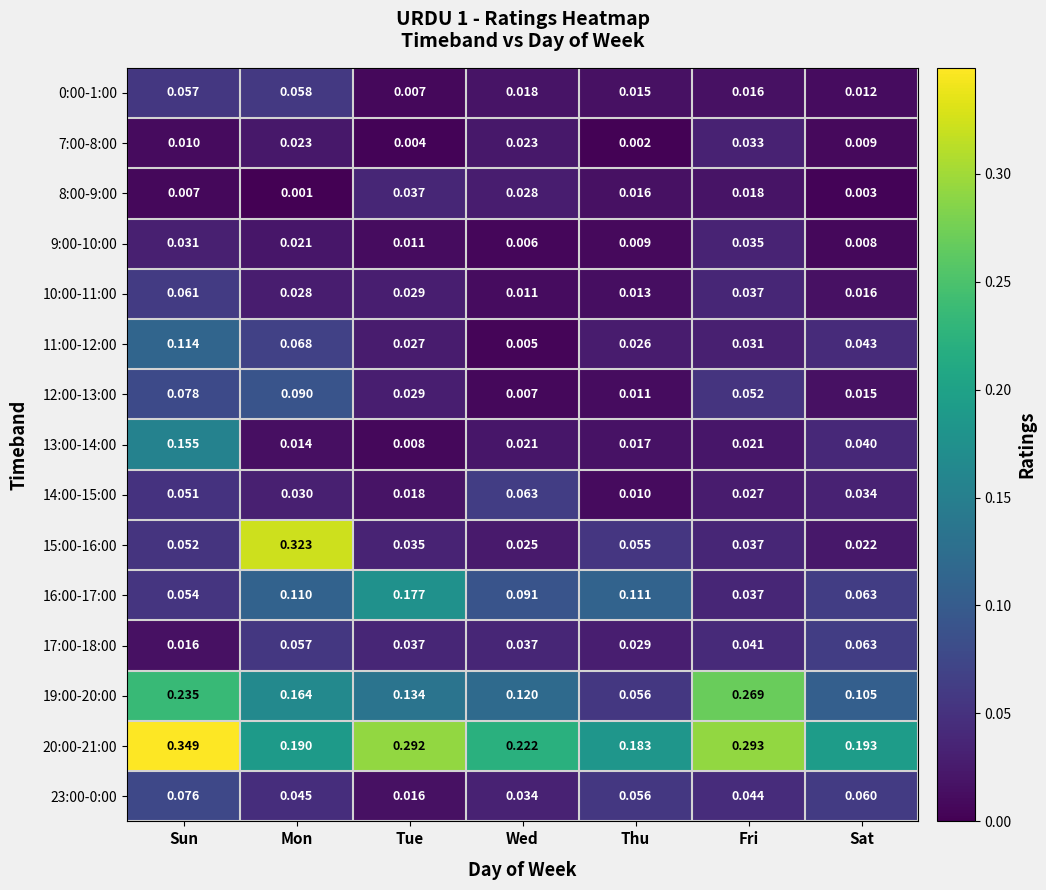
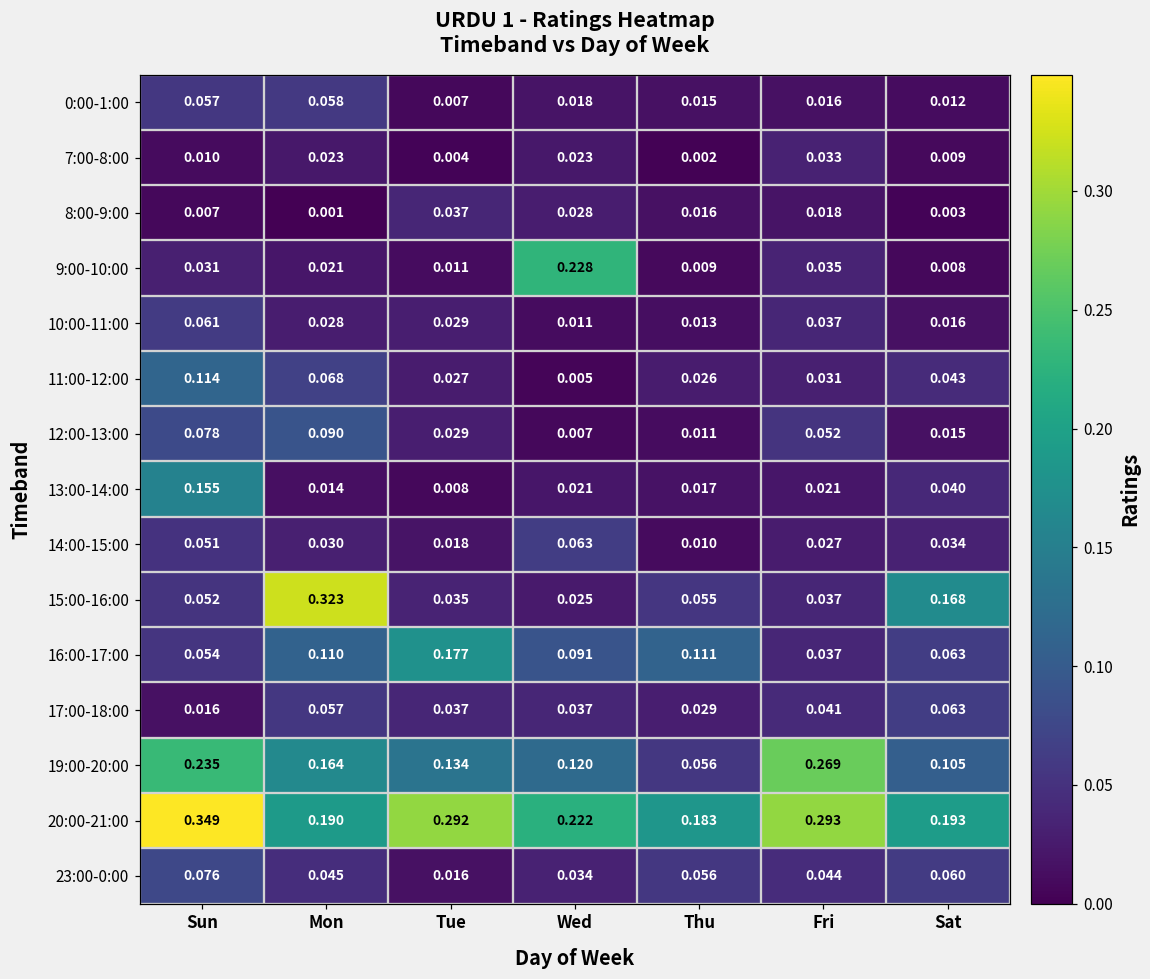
  {
    "0:00-1:00": {
      "Sun": 0.057,
      "Mon": 0.058,
      "Tue": 0.007,
      "Wed": 0.018,
      "Thu": 0.015,
      "Fri": 0.016,
      "Sat": 0.012
    },
    "7:00-8:00": {
      "Sun": 0.010,
      "Mon": 0.023,
      "Tue": 0.004,
      "Wed": 0.023,
      "Thu": 0.002,
      "Fri": 0.033,
      "Sat": 0.009
    },
    "8:00-9:00": {
      "Sun": 0.007,
      "Mon": 0.001,
      "Tue": 0.037,
      "Wed": 0.028,
      "Thu": 0.016,
      "Fri": 0.018,
      "Sat": 0.003
    },
    "9:00-10:00": {
      "Sun": 0.031,
      "Mon": 0.021,
      "Tue": 0.011,
-     "Wed": 0.006,
+     "Wed": 0.228,
      "Thu": 0.009,
      "Fri": 0.035,
      "Sat": 0.008
    },
    "10:00-11:00": {
      "Sun": 0.061,
      "Mon": 0.028,
      "Tue": 0.029,
      "Wed": 0.011,
      "Thu": 0.013,
      "Fri": 0.037,
      "Sat": 0.016
    },
    "11:00-12:00": {
      "Sun": 0.114,
      "Mon": 0.068,
      "Tue": 0.027,
      "Wed": 0.005,
      "Thu": 0.026,
      "Fri": 0.031,
      "Sat": 0.043
    },
    "12:00-13:00": {
      "Sun": 0.078,
      "Mon": 0.090,
      "Tue": 0.029,
      "Wed": 0.007,
      "Thu": 0.011,
      "Fri": 0.052,
      "Sat": 0.015
    },
    "13:00-14:00": {
      "Sun": 0.155,
      "Mon": 0.014,
      "Tue": 0.008,
      "Wed": 0.021,
      "Thu": 0.017,
      "Fri": 0.021,
      "Sat": 0.040
    },
    "14:00-15:00": {
      "Sun": 0.051,
      "Mon": 0.030,
      "Tue": 0.018,
      "Wed": 0.063,
      "Thu": 0.010,
      "Fri": 0.027,
      "Sat": 0.034
    },
    "15:00-16:00": {
      "Sun": 0.052,
      "Mon": 0.323,
      "Tue": 0.035,
      "Wed": 0.025,
      "Thu": 0.055,
      "Fri": 0.037,
-     "Sat": 0.022
+     "Sat": 0.168
    },
    "16:00-17:00": {
      "Sun": 0.054,
      "Mon": 0.110,
      "Tue": 0.177,
      "Wed": 0.091,
      "Thu": 0.111,
      "Fri": 0.037,
      "Sat": 0.063
    },
    "17:00-18:00": {
      "Sun": 0.016,
      "Mon": 0.057,
      "Tue": 0.037,
      "Wed": 0.037,
      "Thu": 0.029,
      "Fri": 0.041,
      "Sat": 0.063
    },
    "19:00-20:00": {
      "Sun": 0.235,
      "Mon": 0.164,
      "Tue": 0.134,
      "Wed": 0.120,
      "Thu": 0.056,
      "Fri": 0.269,
      "Sat": 0.105
    },
    "20:00-21:00": {
      "Sun": 0.349,
      "Mon": 0.190,
      "Tue": 0.292,
      "Wed": 0.222,
      "Thu": 0.183,
      "Fri": 0.293,
      "Sat": 0.193
    },
    "23:00-0:00": {
      "Sun": 0.076,
      "Mon": 0.045,
      "Tue": 0.016,
      "Wed": 0.034,
      "Thu": 0.056,
      "Fri": 0.044,
      "Sat": 0.060
    }
  }
